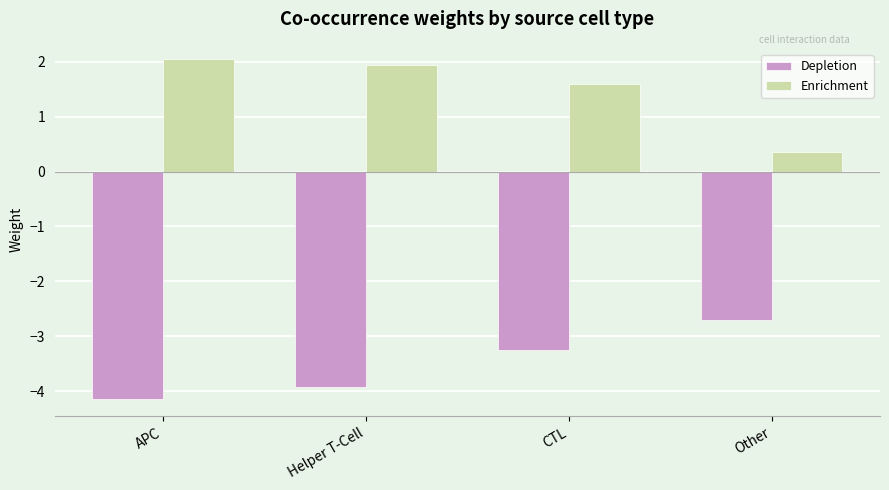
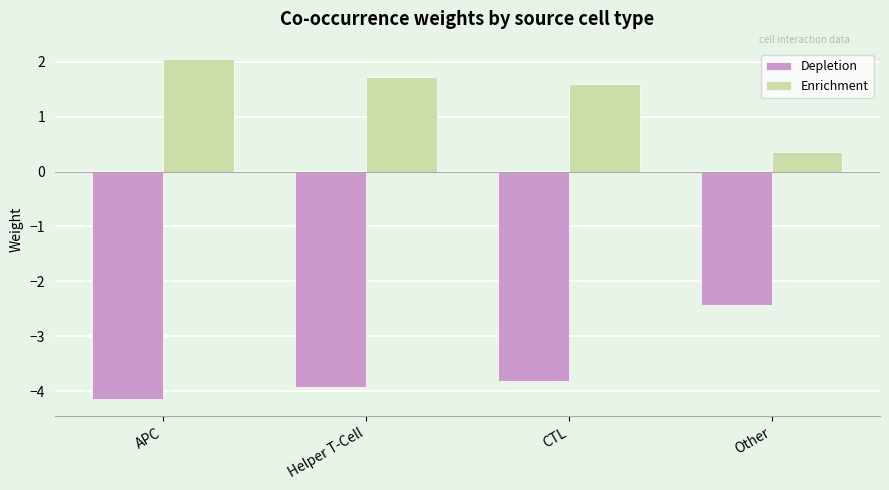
  {
    "Depletion": {
      "APC": -4.1,
      "Helper T-Cell": -3.9,
-     "CTL": -3.2,
-     "Other": -2.7
+     "CTL": -3.8,
+     "Other": -2.4
    },
    "Enrichment": {
      "APC": 2.1,
-     "Helper T-Cell": 1.9,
+     "Helper T-Cell": 1.7,
      "CTL": 1.6,
      "Other": 0.4
    }
  }
